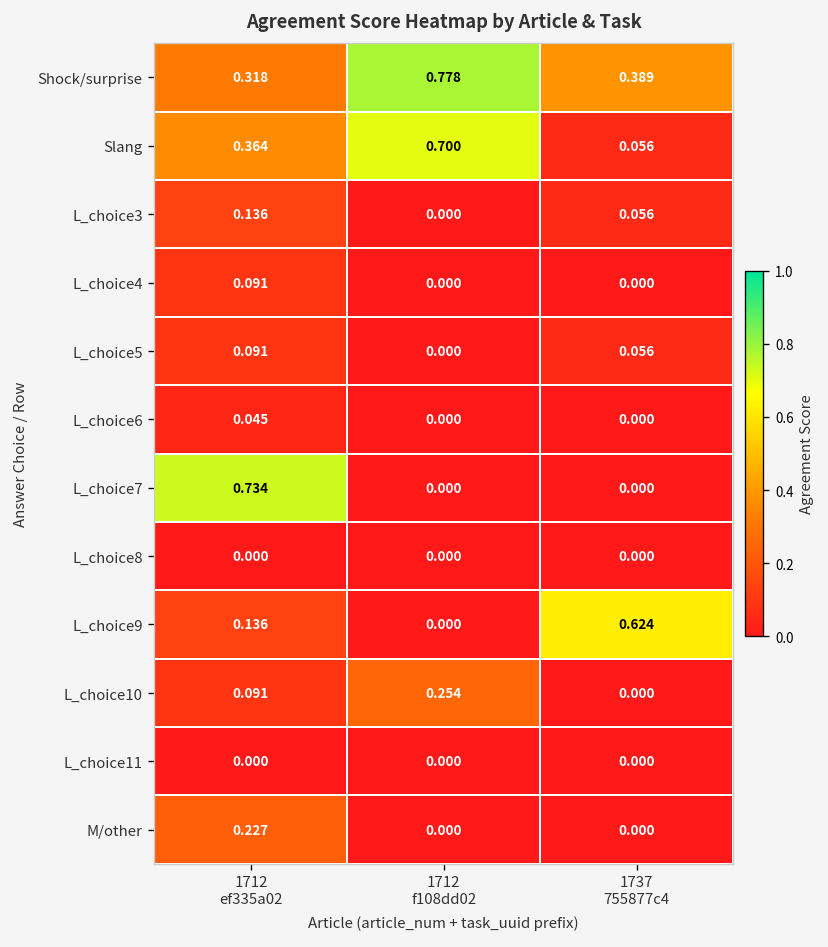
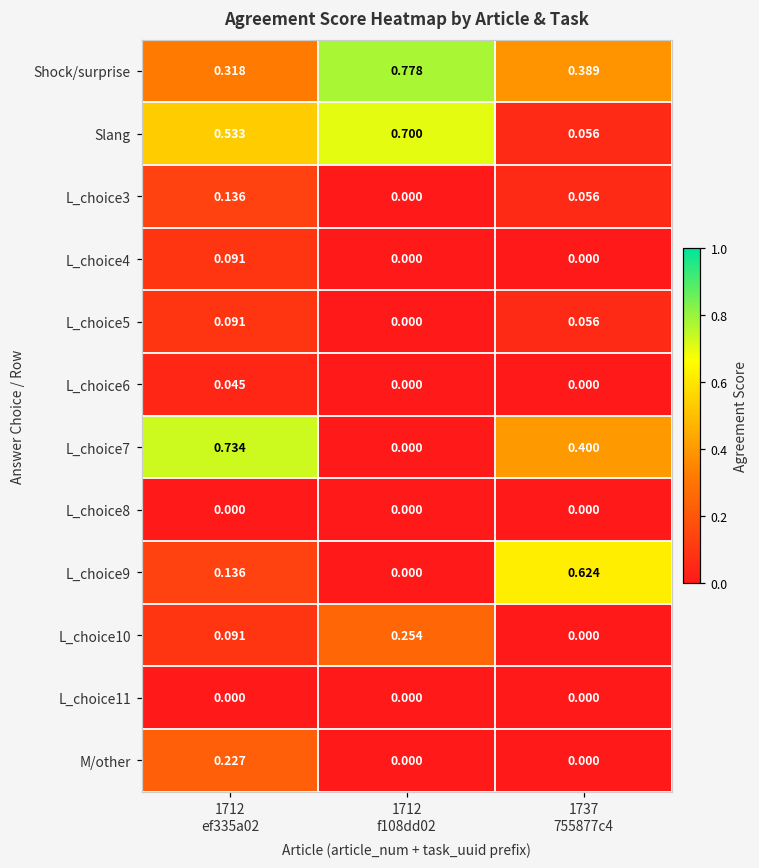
  {
    "Shock/surprise": {
      "1712 ef335a02": 0.318,
      "1712 f108dd02": 0.778,
      "1737 755877c4": 0.389
    },
    "Slang": {
-     "1712 ef335a02": 0.364,
+     "1712 ef335a02": 0.533,
      "1712 f108dd02": 0.700,
      "1737 755877c4": 0.056
    },
    "L_choice3": {
      "1712 ef335a02": 0.136,
      "1712 f108dd02": 0.000,
      "1737 755877c4": 0.056
    },
    "L_choice4": {
      "1712 ef335a02": 0.091,
      "1712 f108dd02": 0.000,
      "1737 755877c4": 0.000
    },
    "L_choice5": {
      "1712 ef335a02": 0.091,
      "1712 f108dd02": 0.000,
      "1737 755877c4": 0.056
    },
    "L_choice6": {
      "1712 ef335a02": 0.045,
      "1712 f108dd02": 0.000,
      "1737 755877c4": 0.000
    },
    "L_choice7": {
      "1712 ef335a02": 0.734,
      "1712 f108dd02": 0.000,
-     "1737 755877c4": 0.000
+     "1737 755877c4": 0.400
    },
    "L_choice8": {
      "1712 ef335a02": 0.000,
      "1712 f108dd02": 0.000,
      "1737 755877c4": 0.000
    },
    "L_choice9": {
      "1712 ef335a02": 0.136,
      "1712 f108dd02": 0.000,
      "1737 755877c4": 0.624
    },
    "L_choice10": {
      "1712 ef335a02": 0.091,
      "1712 f108dd02": 0.254,
      "1737 755877c4": 0.000
    },
    "L_choice11": {
      "1712 ef335a02": 0.000,
      "1712 f108dd02": 0.000,
      "1737 755877c4": 0.000
    },
    "M/other": {
      "1712 ef335a02": 0.227,
      "1712 f108dd02": 0.000,
      "1737 755877c4": 0.000
    }
  }
